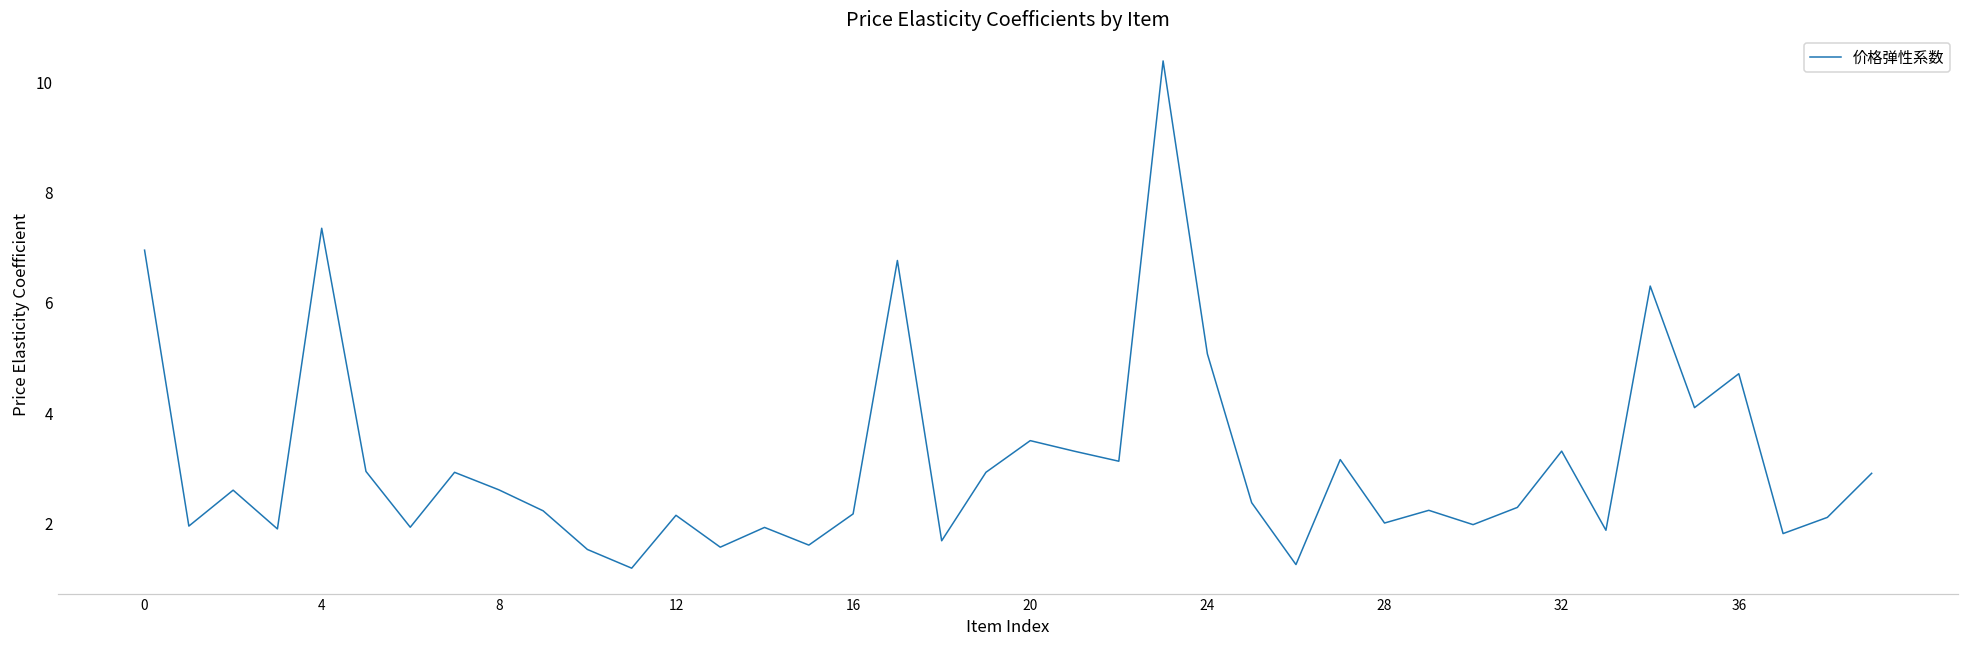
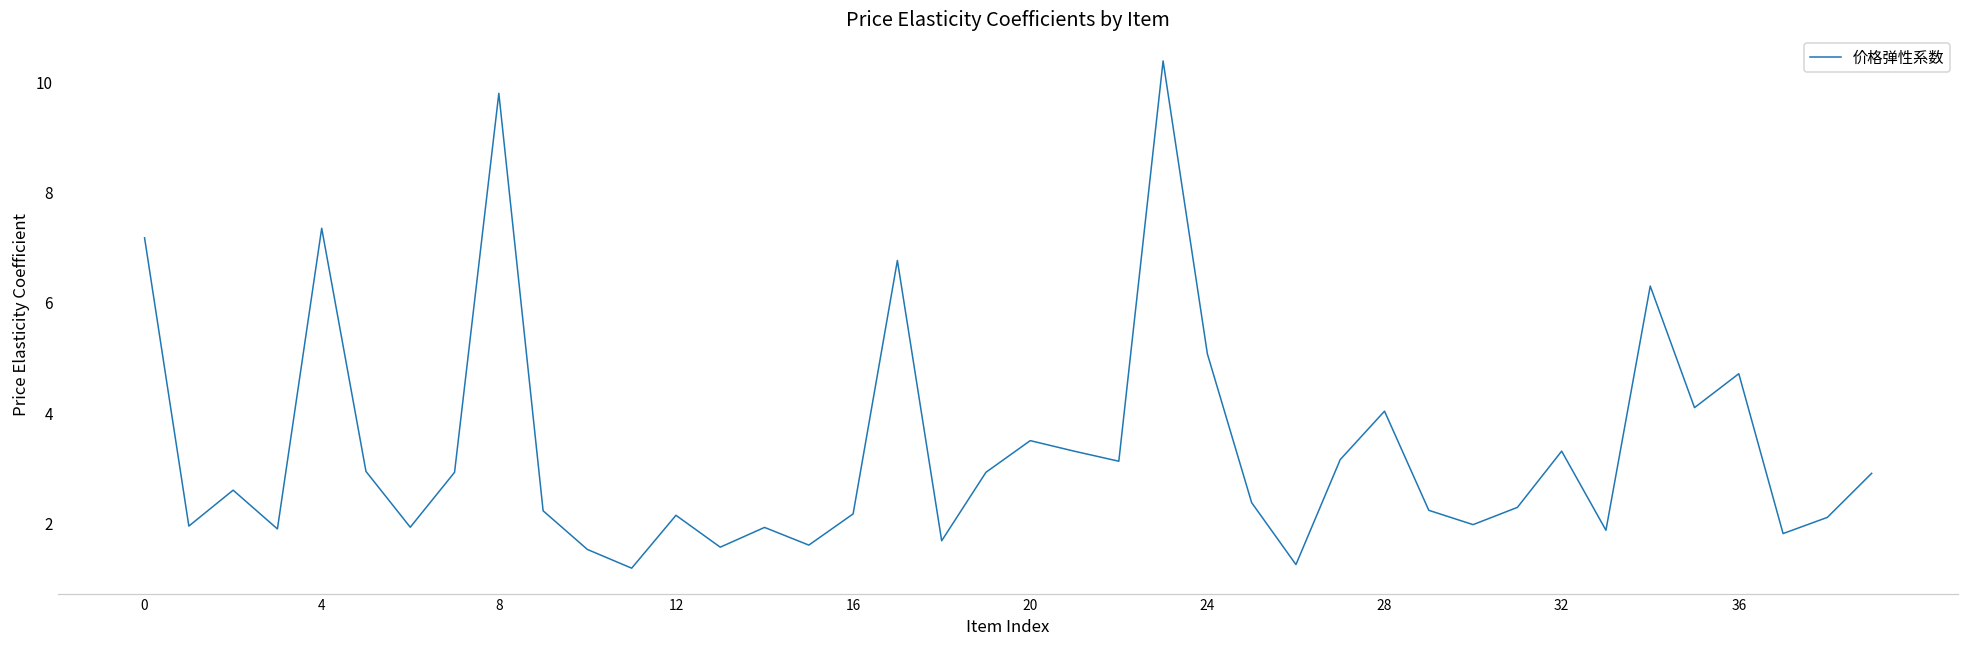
  {
-   "0": 7.0,
+   "0": 7.2,
    "4": 7.4,
-   "8": 2.6,
+   "8": 9.8,
    "12": 2.1,
    "16": 2.2,
    "20": 3.5,
    "24": 5.1,
-   "28": 2.0,
+   "28": 4.0,
    "32": 3.3,
    "36": 4.7
  }
